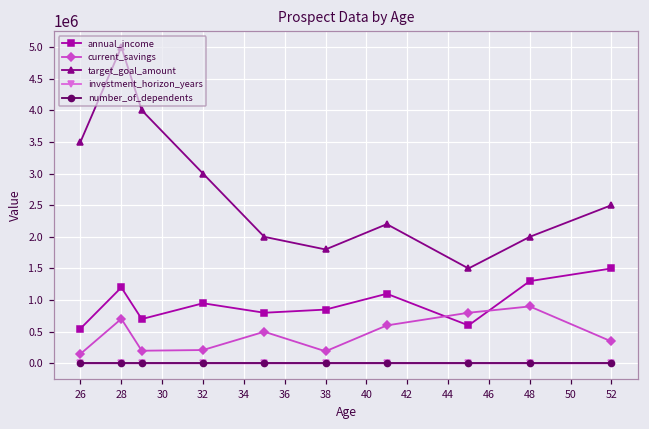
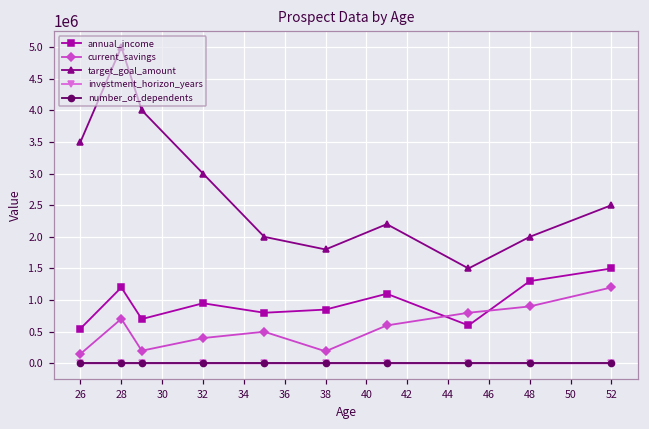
  {
    "current_savings": {
      "26": 200000,
      "28": 700000,
-     "32": 200000,
+     "32": 400000,
      "38": 200000,
      "48": 900000,
-     "52": 300000
+     "52": 1200000
    }
  }
